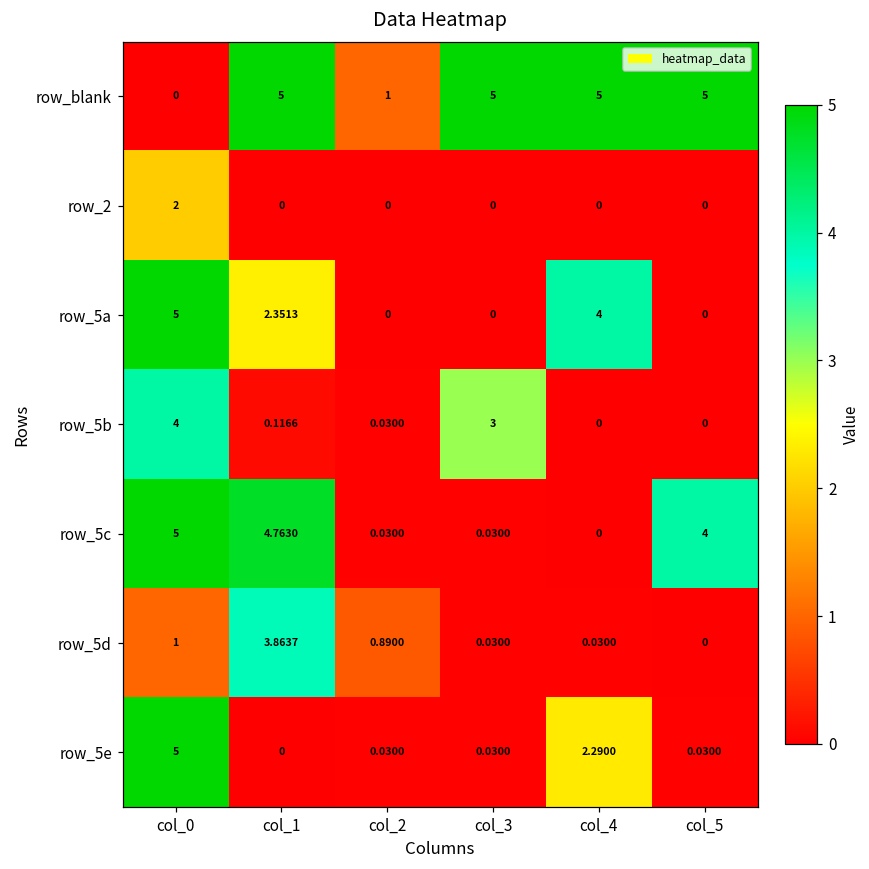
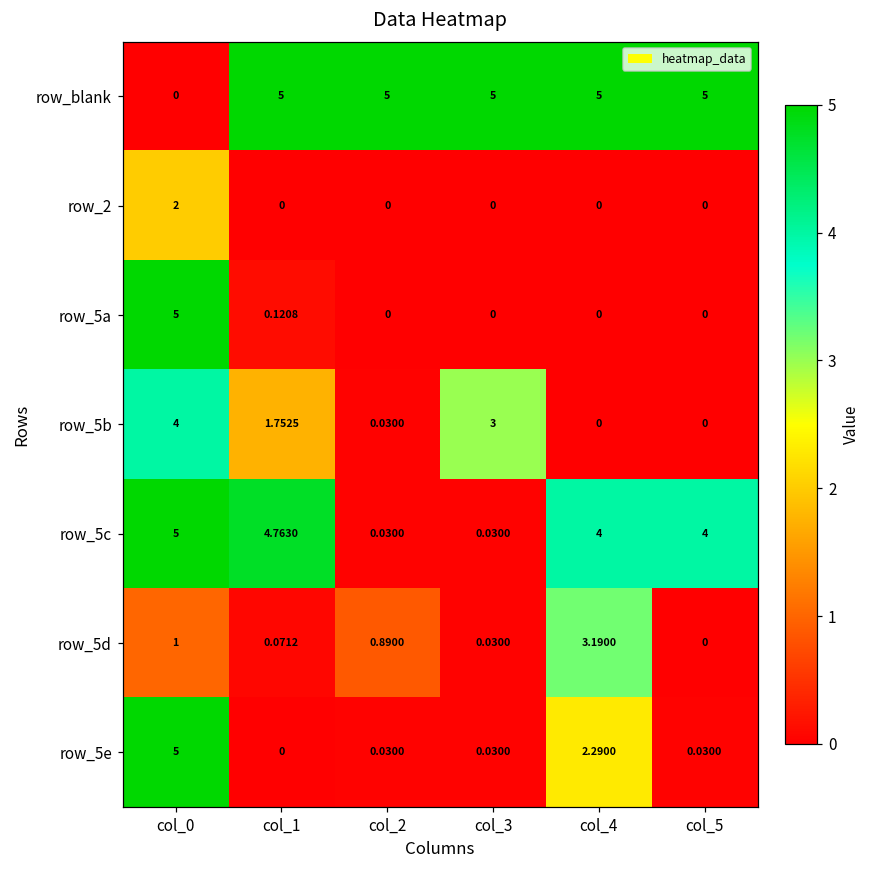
  {
    "row_blank": {
      "col_0": 0,
      "col_1": 5,
-     "col_2": 1,
+     "col_2": 5,
      "col_3": 5,
      "col_4": 5,
      "col_5": 5
    },
    "row_2": {
      "col_0": 2,
      "col_1": 0,
      "col_2": 0,
      "col_3": 0,
      "col_4": 0,
      "col_5": 0
    },
    "row_5a": {
      "col_0": 5,
-     "col_1": 2.3513,
+     "col_1": 0.1208,
      "col_2": 0,
      "col_3": 0,
-     "col_4": 4,
+     "col_4": 0,
      "col_5": 0
    },
    "row_5b": {
      "col_0": 4,
-     "col_1": 0.1166,
+     "col_1": 1.7525,
      "col_2": 0.0300,
      "col_3": 3,
      "col_4": 0,
      "col_5": 0
    },
    "row_5c": {
      "col_0": 5,
      "col_1": 4.7630,
      "col_2": 0.0300,
      "col_3": 0.0300,
-     "col_4": 0,
+     "col_4": 4,
      "col_5": 4
    },
    "row_5d": {
      "col_0": 1,
-     "col_1": 3.8637,
+     "col_1": 0.0712,
      "col_2": 0.8900,
      "col_3": 0.0300,
-     "col_4": 0.0300,
+     "col_4": 3.1900,
      "col_5": 0
    },
    "row_5e": {
      "col_0": 5,
      "col_1": 0,
      "col_2": 0.0300,
      "col_3": 0.0300,
      "col_4": 2.2900,
      "col_5": 0.0300
    }
  }
